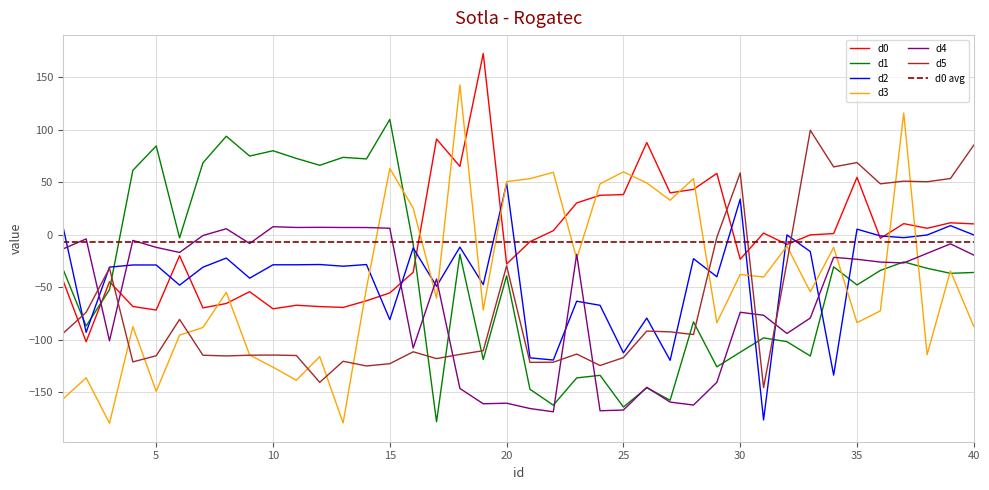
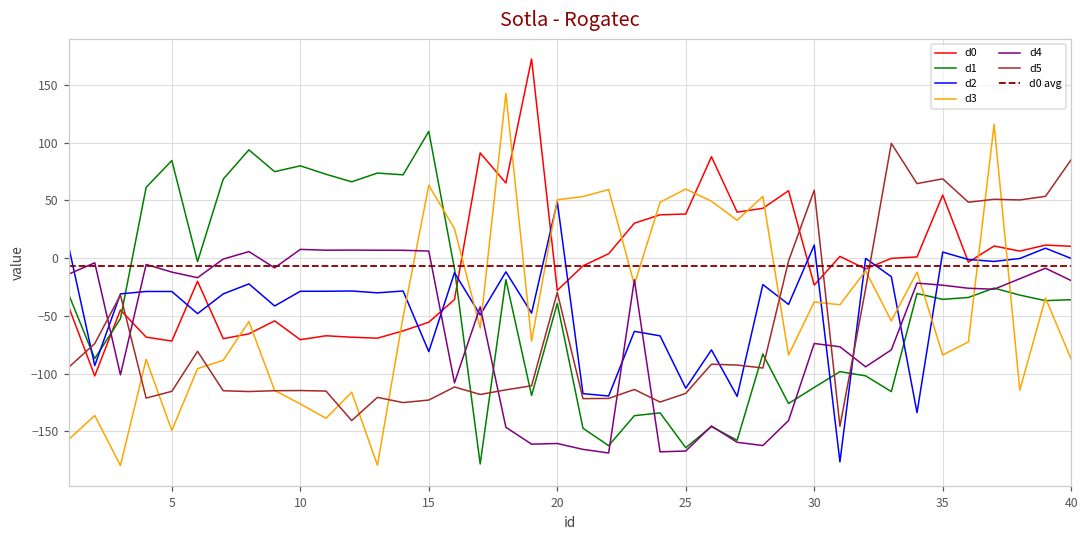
  {
    "d0": {
      "5": -72,
      "10": -71,
      "15": -55,
      "25": 38,
      "30": -23,
      "35": 55,
      "40": 10
    },
    "d1": {
      "5": 85,
      "10": 80,
      "15": 110,
      "20": -39,
      "25": -164,
      "30": -112,
-     "35": -48,
+     "35": -36,
      "40": -36
    },
    "d2": {
      "5": -29,
      "10": -29,
      "15": -81,
      "25": -113,
-     "30": 34,
+     "30": 11,
      "35": 5,
      "40": 0
    },
    "d3": {
      "5": -149,
      "10": -126,
      "15": 63,
      "25": 60,
      "30": -38,
      "35": -84,
      "40": -87
    },
    "d4": {
      "5": -12,
      "10": 8,
      "15": 6,
      "20": -160,
      "25": -167,
      "30": -74,
      "35": -23,
      "40": -19
    },
    "d5": {
      "5": -115,
      "10": -115,
      "15": -123,
      "25": -117,
      "30": 59,
      "35": 69,
      "40": 85
    }
  }
